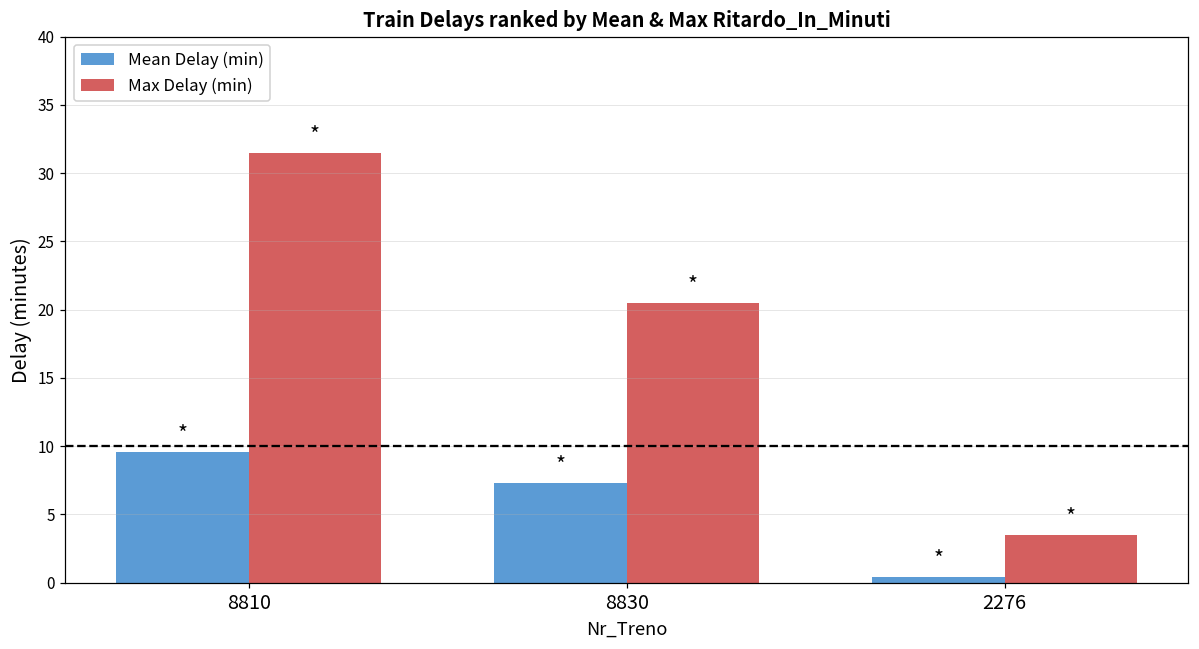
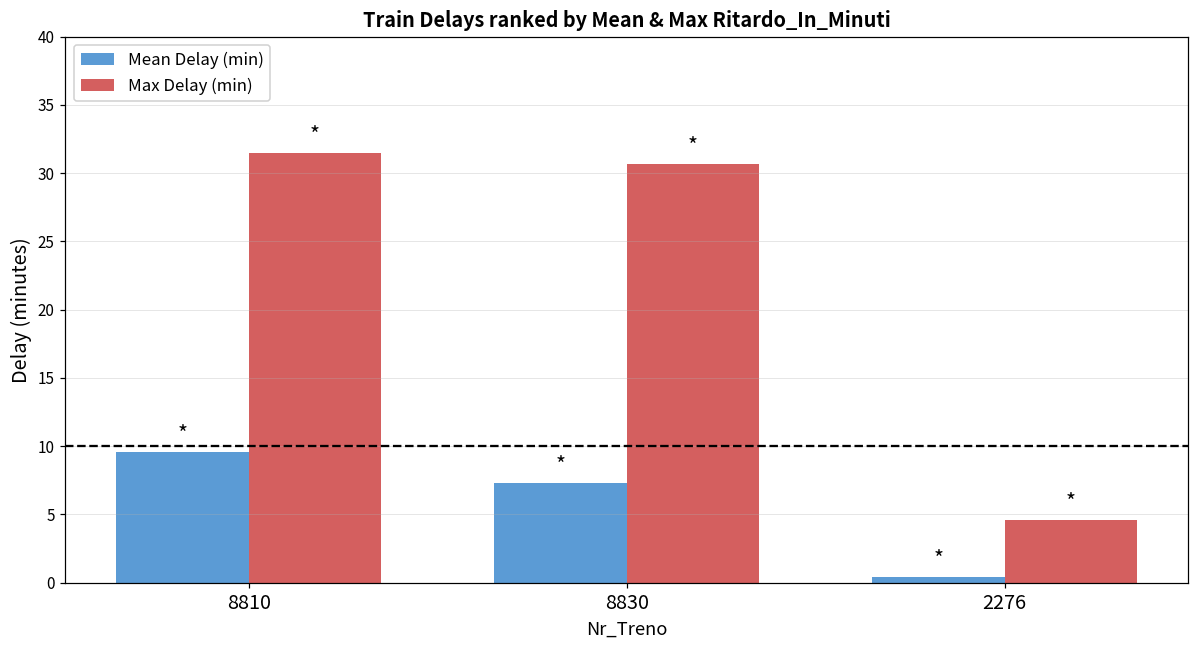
  {
    "Mean Delay (min)": {
      "8810": 9.6,
      "8830": 7.3,
      "2276": 0.4
    },
    "Max Delay (min)": {
      "8810": 31.5,
-     "8830": 20.5,
-     "2276": 3.5
+     "8830": 30.7,
+     "2276": 4.6
    }
  }
